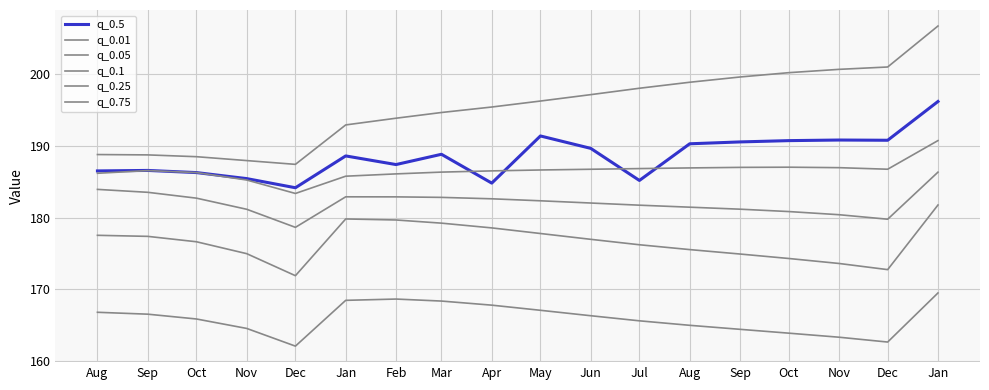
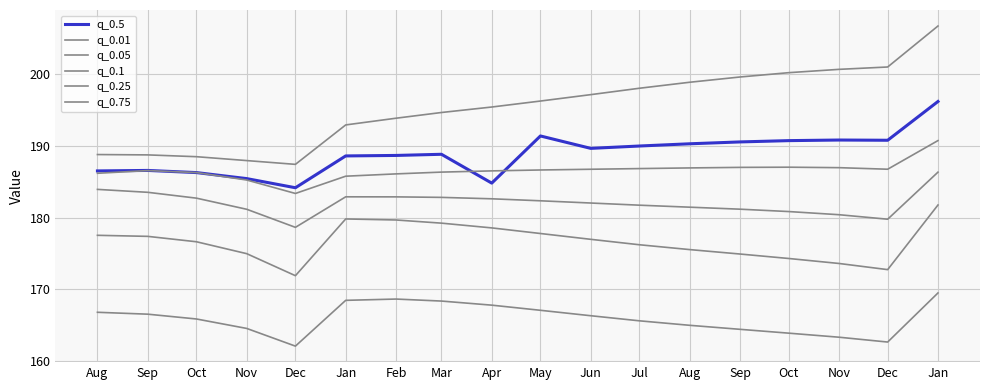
  {
    "q_0.5": {
-     "Feb": 187,
+     "Feb": 189,
      "Mar": 189,
      "Apr": 185,
      "May": 191,
      "Jun": 190,
-     "Jul": 185
+     "Jul": 190
    }
  }
